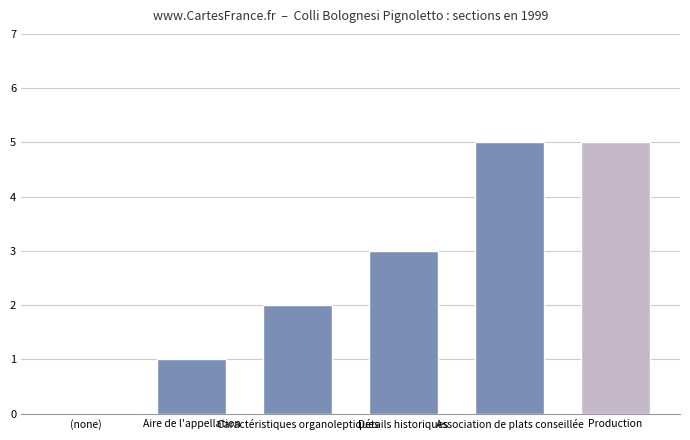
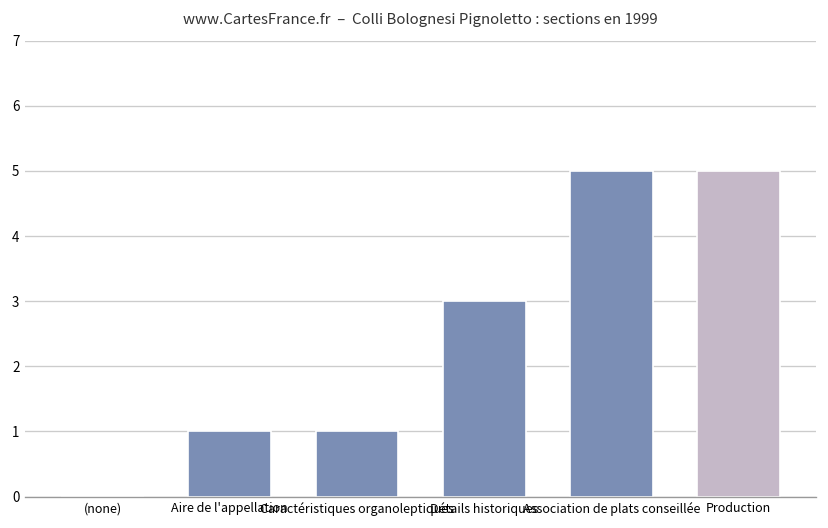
  {
    "(none)": 0,
-   "Caractéristiques organoleptiques": 2,
+   "Caractéristiques organoleptiques": 1,
    "Association de plats conseillée": 5,
    "Production": 5
  }
